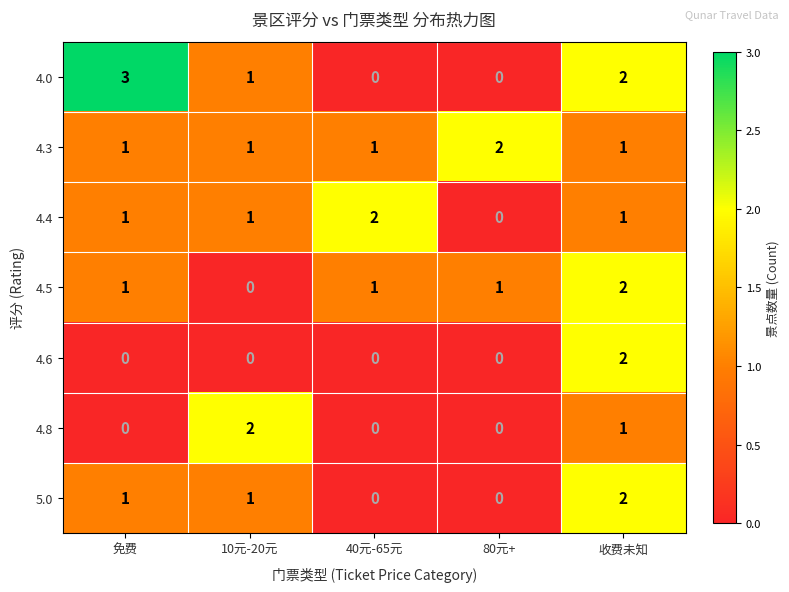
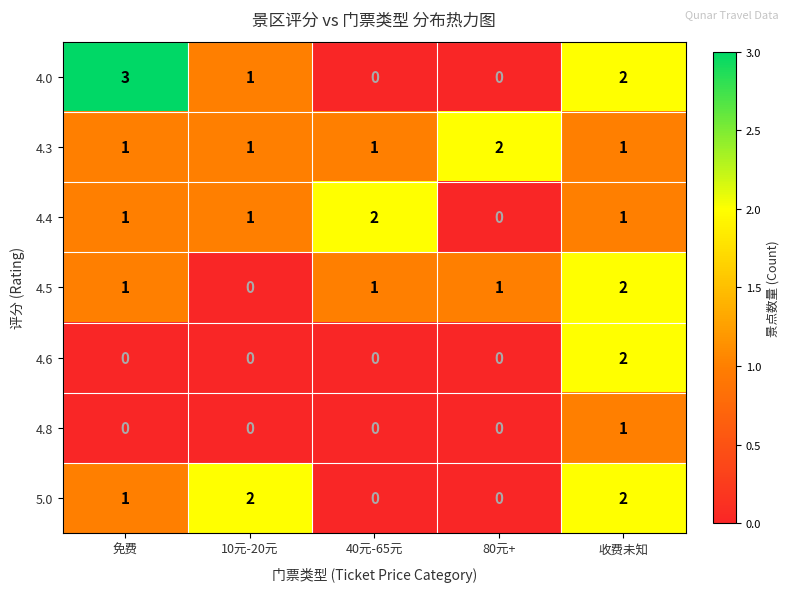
  {
    "4.0": {
      "免费": 3,
      "10元-20元": 1,
      "40元-65元": 0,
      "80元+": 0,
      "收费未知": 2
    },
    "4.3": {
      "免费": 1,
      "10元-20元": 1,
      "40元-65元": 1,
      "80元+": 2,
      "收费未知": 1
    },
    "4.4": {
      "免费": 1,
      "10元-20元": 1,
      "40元-65元": 2,
      "80元+": 0,
      "收费未知": 1
    },
    "4.5": {
      "免费": 1,
      "10元-20元": 0,
      "40元-65元": 1,
      "80元+": 1,
      "收费未知": 2
    },
    "4.6": {
      "免费": 0,
      "10元-20元": 0,
      "40元-65元": 0,
      "80元+": 0,
      "收费未知": 2
    },
    "4.8": {
      "免费": 0,
-     "10元-20元": 2,
+     "10元-20元": 0,
      "40元-65元": 0,
      "80元+": 0,
      "收费未知": 1
    },
    "5.0": {
      "免费": 1,
-     "10元-20元": 1,
+     "10元-20元": 2,
      "40元-65元": 0,
      "80元+": 0,
      "收费未知": 2
    }
  }
